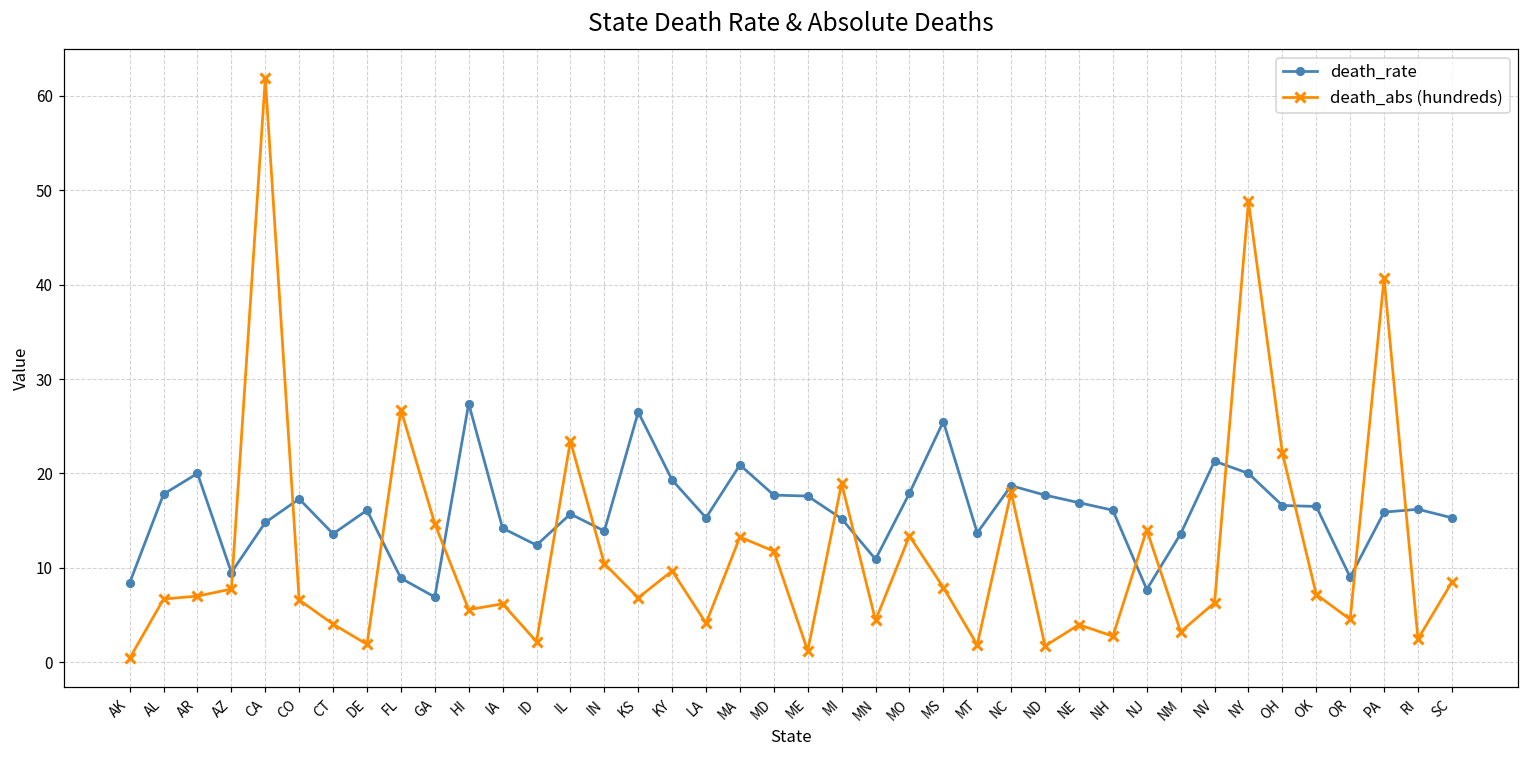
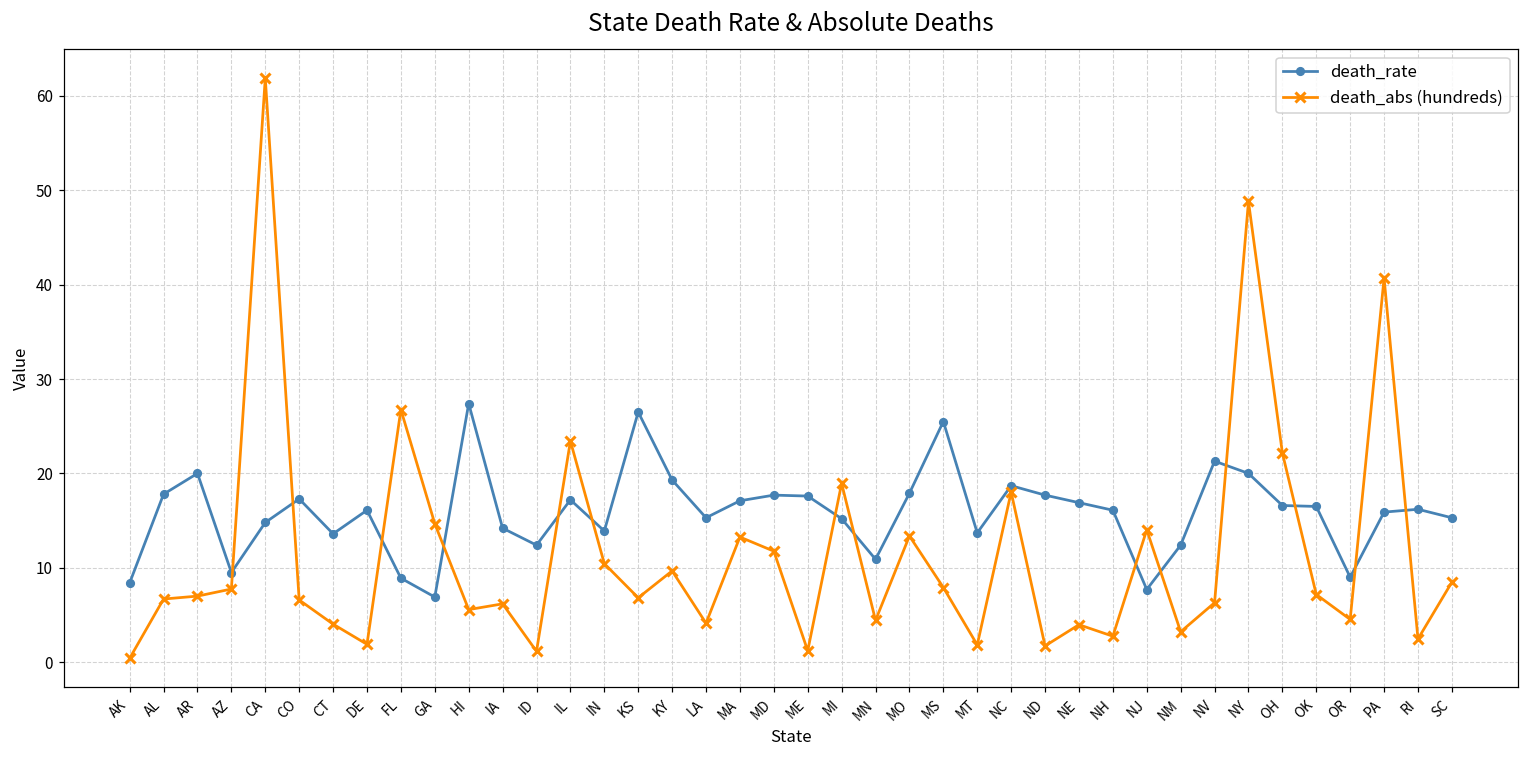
  {
    "death_rate": {
      "AK": 8,
      "AL": 18,
      "AR": 20,
      "AZ": 10,
      "CA": 15,
      "CO": 17,
      "CT": 14,
      "DE": 16,
      "FL": 9,
      "GA": 7,
      "HI": 27,
      "IA": 14,
      "ID": 12,
-     "IL": 16,
+     "IL": 17,
      "IN": 14,
      "KS": 27,
      "KY": 19,
      "LA": 15,
-     "MA": 21,
+     "MA": 17,
      "MD": 18,
      "ME": 18,
      "MI": 15,
      "MN": 11,
      "MO": 18,
      "MS": 26,
      "MT": 14,
      "NC": 19,
      "ND": 18,
      "NE": 17,
      "NH": 16,
      "NJ": 8,
-     "NM": 14,
+     "NM": 12,
      "NV": 21,
      "NY": 20,
      "OH": 17,
      "OK": 17,
      "OR": 9,
      "PA": 16,
      "RI": 16,
      "SC": 15
    },
    "death_abs (hundreds)": {
      "AK": 0,
      "AL": 7,
      "AR": 7,
      "AZ": 8,
      "CA": 62,
      "CO": 7,
      "CT": 4,
      "DE": 2,
      "FL": 27,
      "GA": 15,
      "HI": 6,
      "IA": 6,
-     "ID": 2,
+     "ID": 1,
      "IL": 23,
      "IN": 10,
      "KS": 7,
      "KY": 10,
      "LA": 4,
      "MA": 13,
      "MD": 12,
      "ME": 1,
      "MI": 19,
      "MN": 4,
      "MO": 13,
      "MS": 8,
      "MT": 2,
      "NC": 18,
      "ND": 2,
      "NE": 4,
      "NH": 3,
      "NJ": 14,
      "NM": 3,
      "NV": 6,
      "NY": 49,
      "OH": 22,
      "OK": 7,
      "OR": 5,
      "PA": 41,
      "RI": 2,
      "SC": 8
    }
  }
